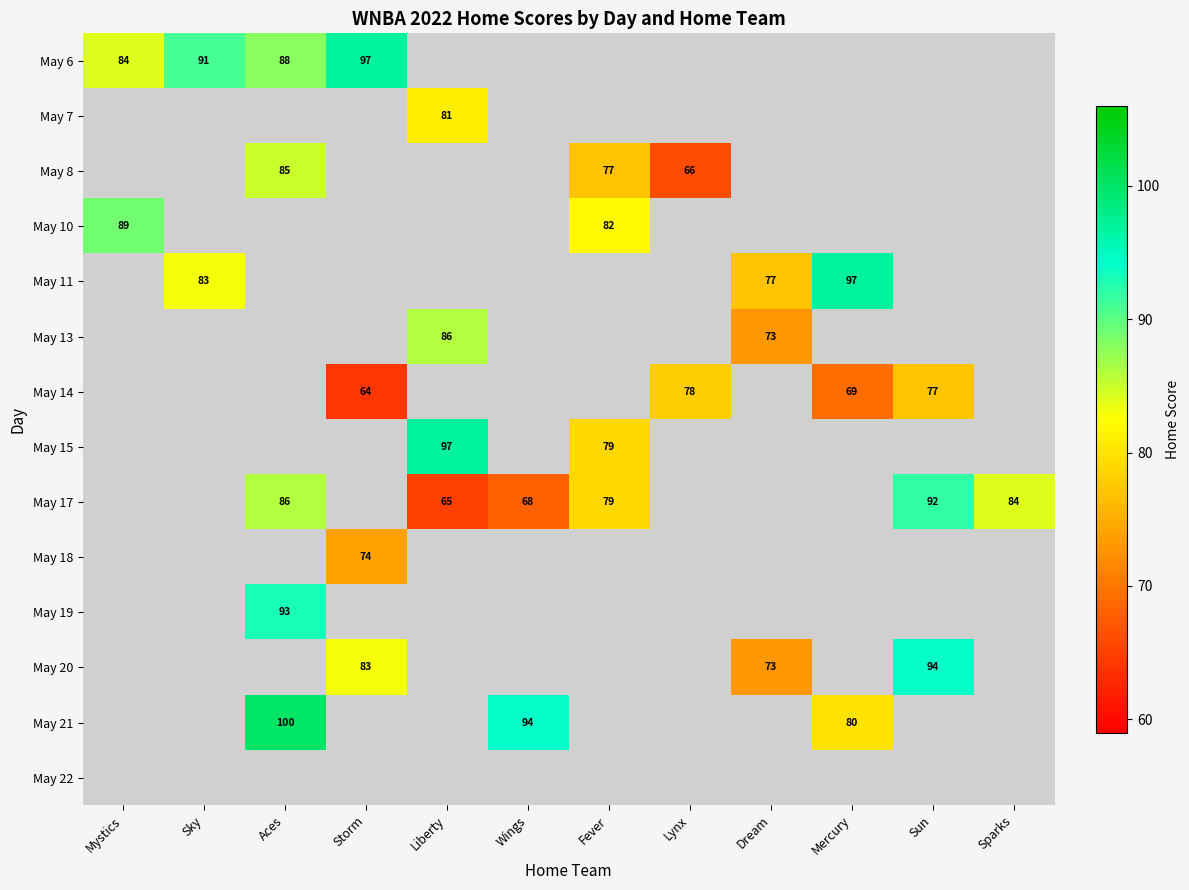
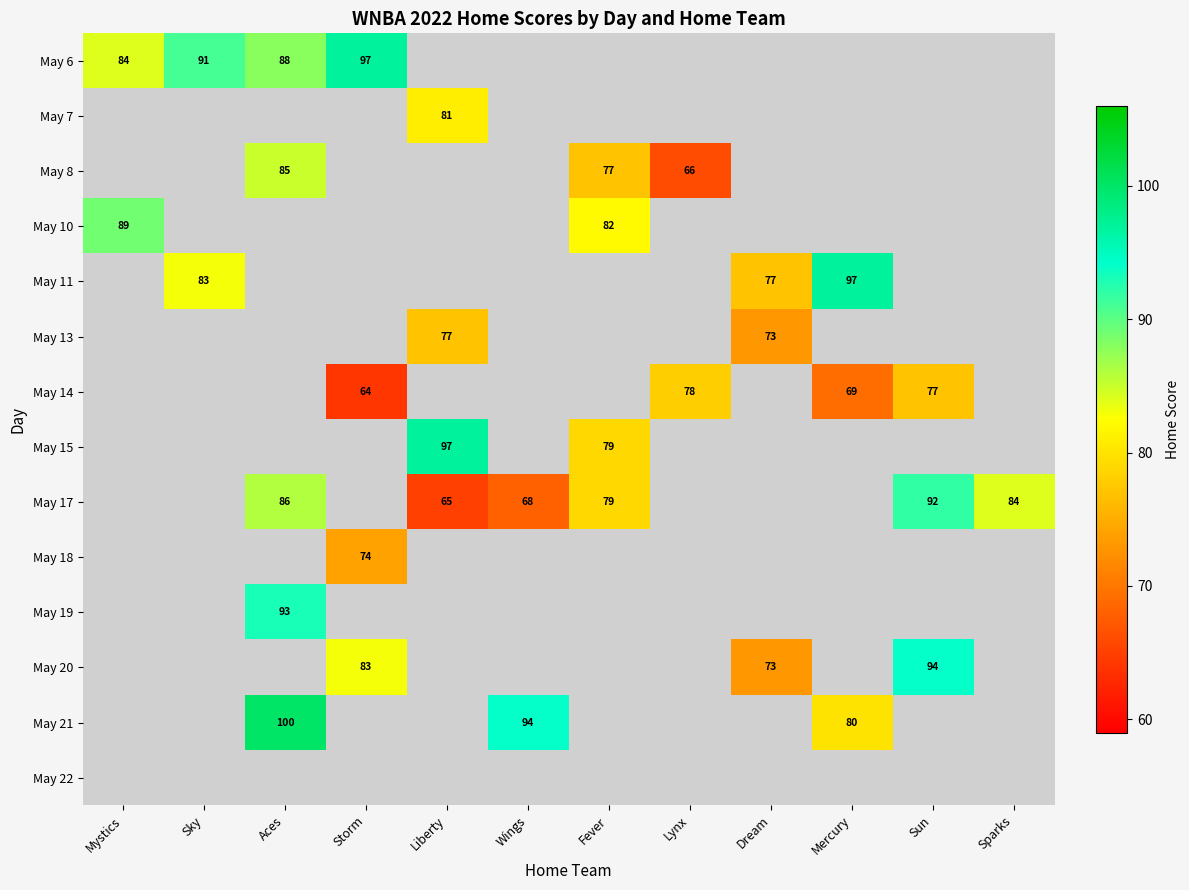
  {
    "May 6": {
      "Mystics": 84,
      "Sky": 91,
      "Aces": 88,
      "Storm": 97
    },
    "May 7": {
      "Liberty": 81
    },
    "May 8": {
      "Aces": 85,
      "Fever": 77,
      "Lynx": 66
    },
    "May 10": {
      "Mystics": 89,
      "Fever": 82
    },
    "May 11": {
      "Sky": 83,
      "Dream": 77,
      "Mercury": 97
    },
    "May 13": {
-     "Liberty": 86,
+     "Liberty": 77,
      "Dream": 73
    },
    "May 14": {
      "Storm": 64,
      "Lynx": 78,
      "Mercury": 69,
      "Sun": 77
    },
    "May 15": {
      "Liberty": 97,
      "Fever": 79
    },
    "May 17": {
      "Aces": 86,
      "Liberty": 65,
      "Wings": 68,
      "Fever": 79,
      "Sun": 92,
      "Sparks": 84
    },
    "May 18": {
      "Storm": 74
    },
    "May 19": {
      "Aces": 93
    },
    "May 20": {
      "Storm": 83,
      "Dream": 73,
      "Sun": 94
    },
    "May 21": {
      "Aces": 100,
      "Wings": 94,
      "Mercury": 80
    }
  }
